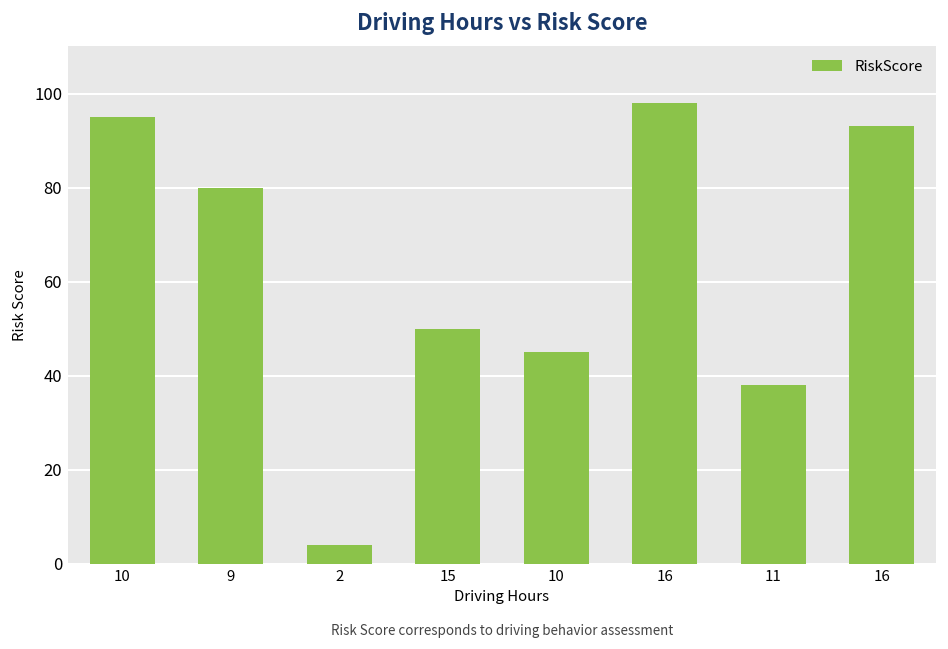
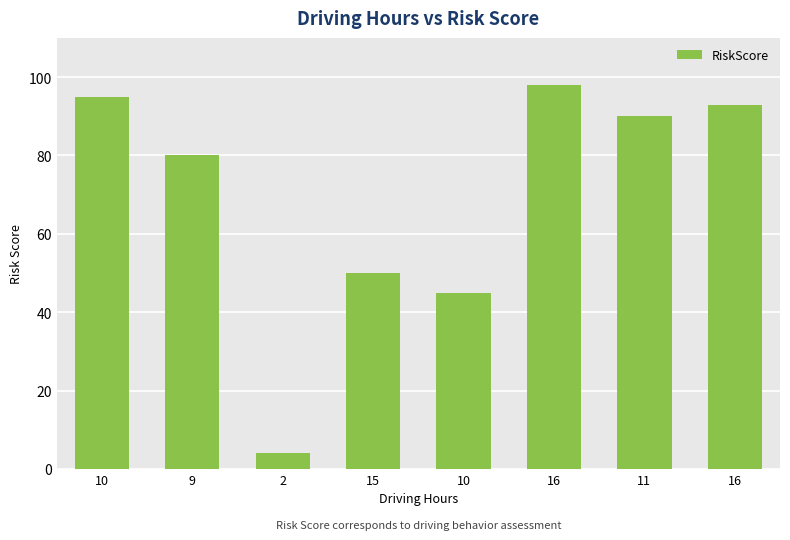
  {
    "9": 80,
    "2": 4,
    "15": 50,
-   "11": 38
+   "11": 90
  }
